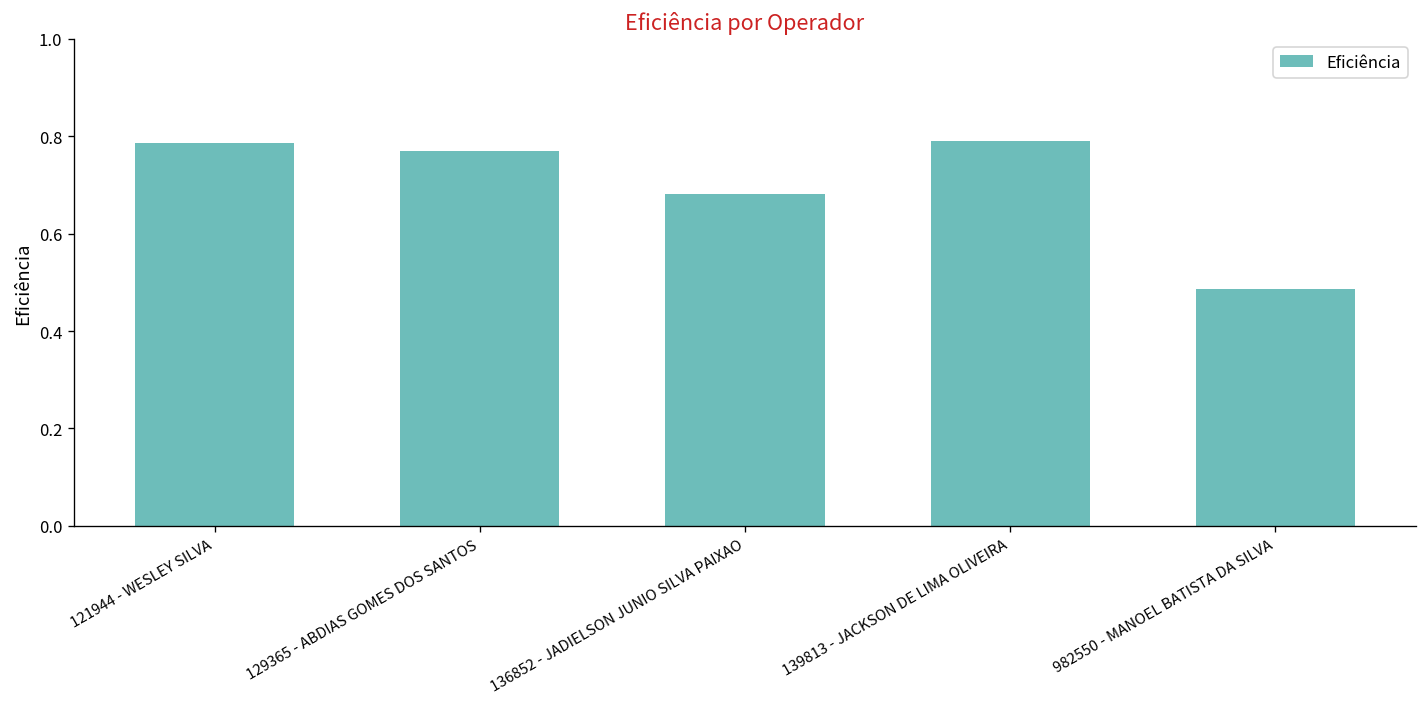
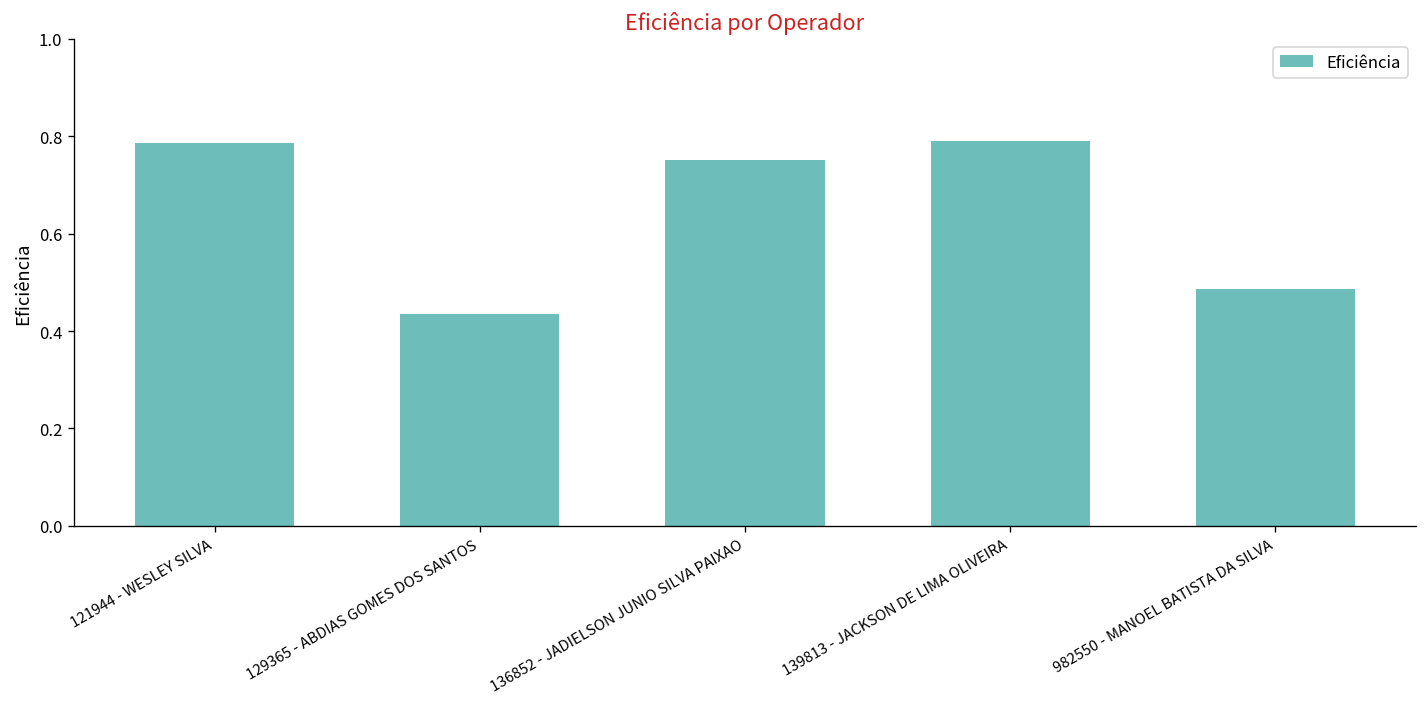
  {
    "121944 - WESLEY SILVA": 0.79,
-   "129365 - ABDIAS GOMES DOS SANTOS": 0.77,
-   "136852 - JADIELSON JUNIO SILVA PAIXAO": 0.68,
+   "129365 - ABDIAS GOMES DOS SANTOS": 0.43,
+   "136852 - JADIELSON JUNIO SILVA PAIXAO": 0.75,
    "139813 - JACKSON DE LIMA OLIVEIRA": 0.79,
    "982550 - MANOEL BATISTA DA SILVA": 0.49
  }
